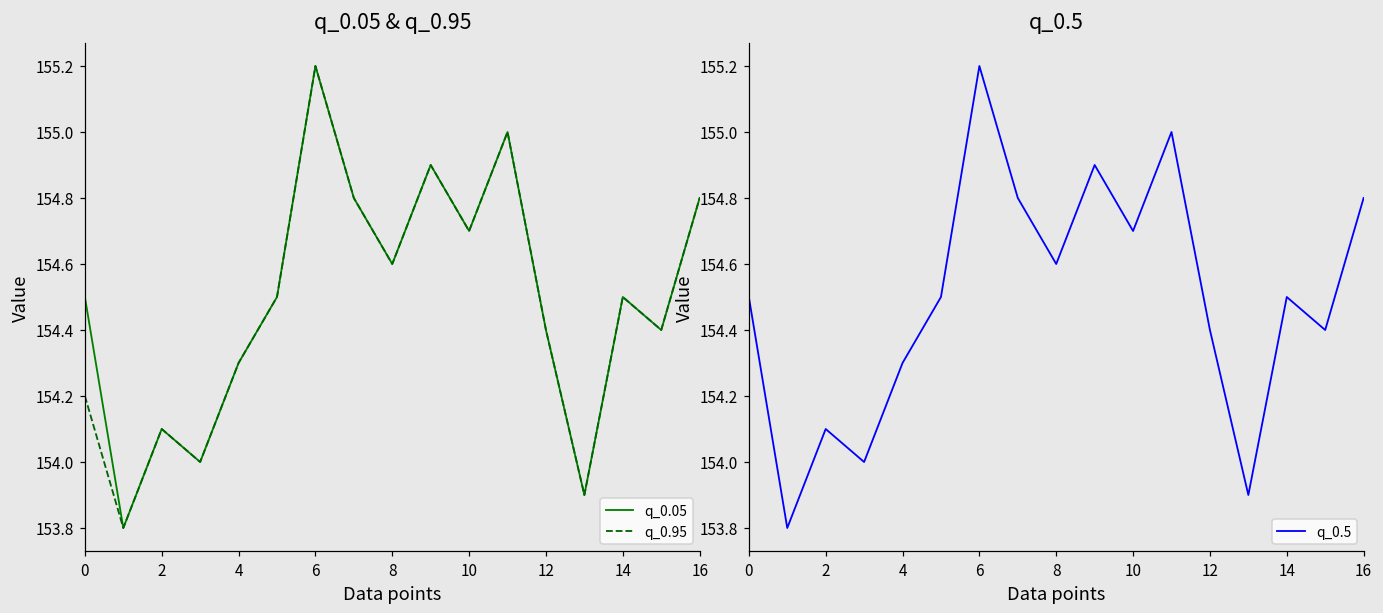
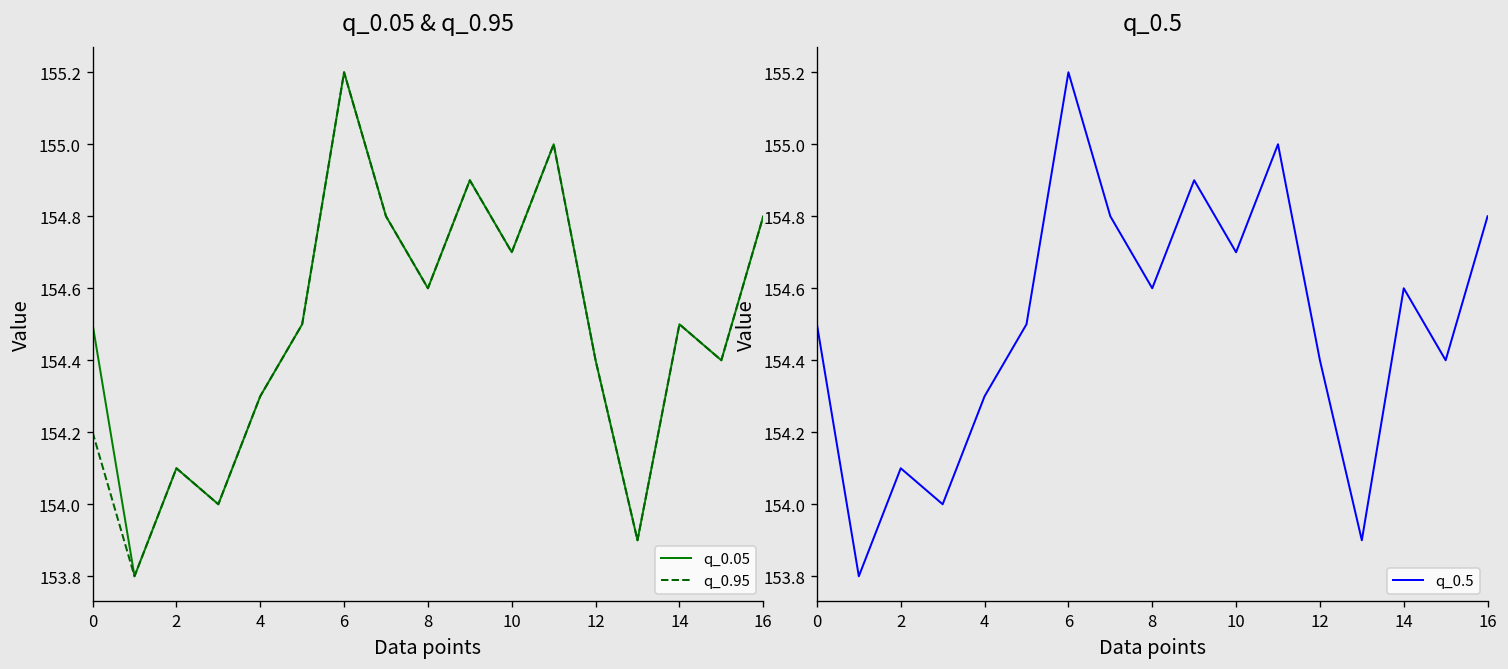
  {
    "q_0.5": {
      "0": 154.5,
      "2": 154.1,
      "4": 154.3,
      "6": 155.2,
      "8": 154.6,
      "10": 154.7,
      "12": 154.4,
-     "14": 154.5,
+     "14": 154.6,
      "16": 154.8
    }
  }
